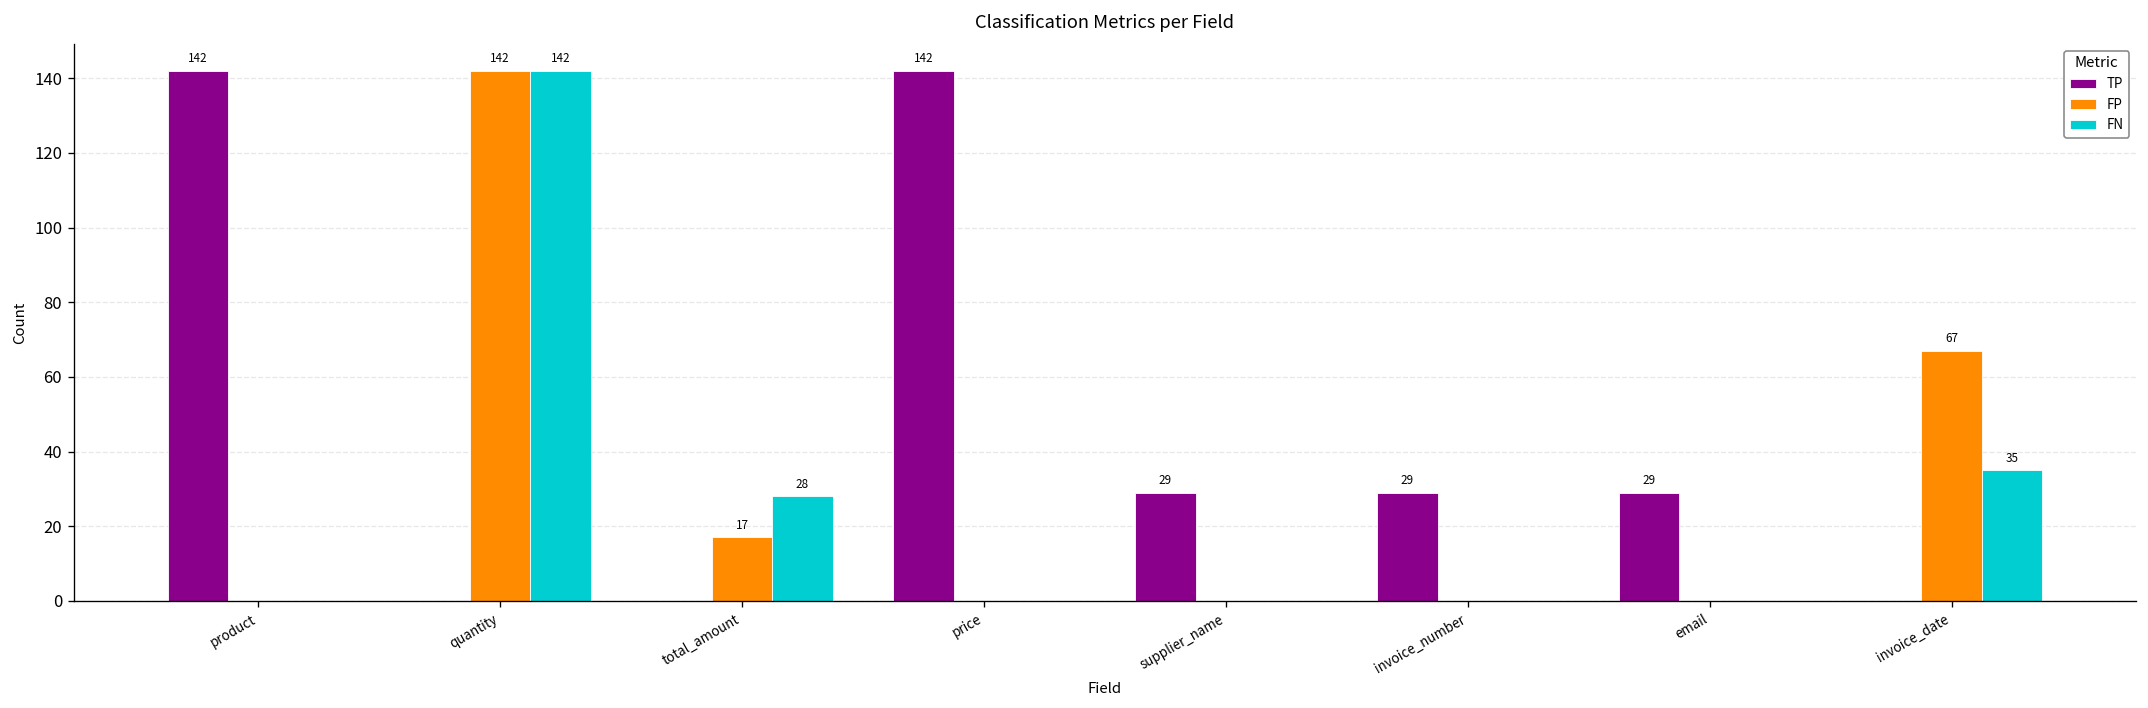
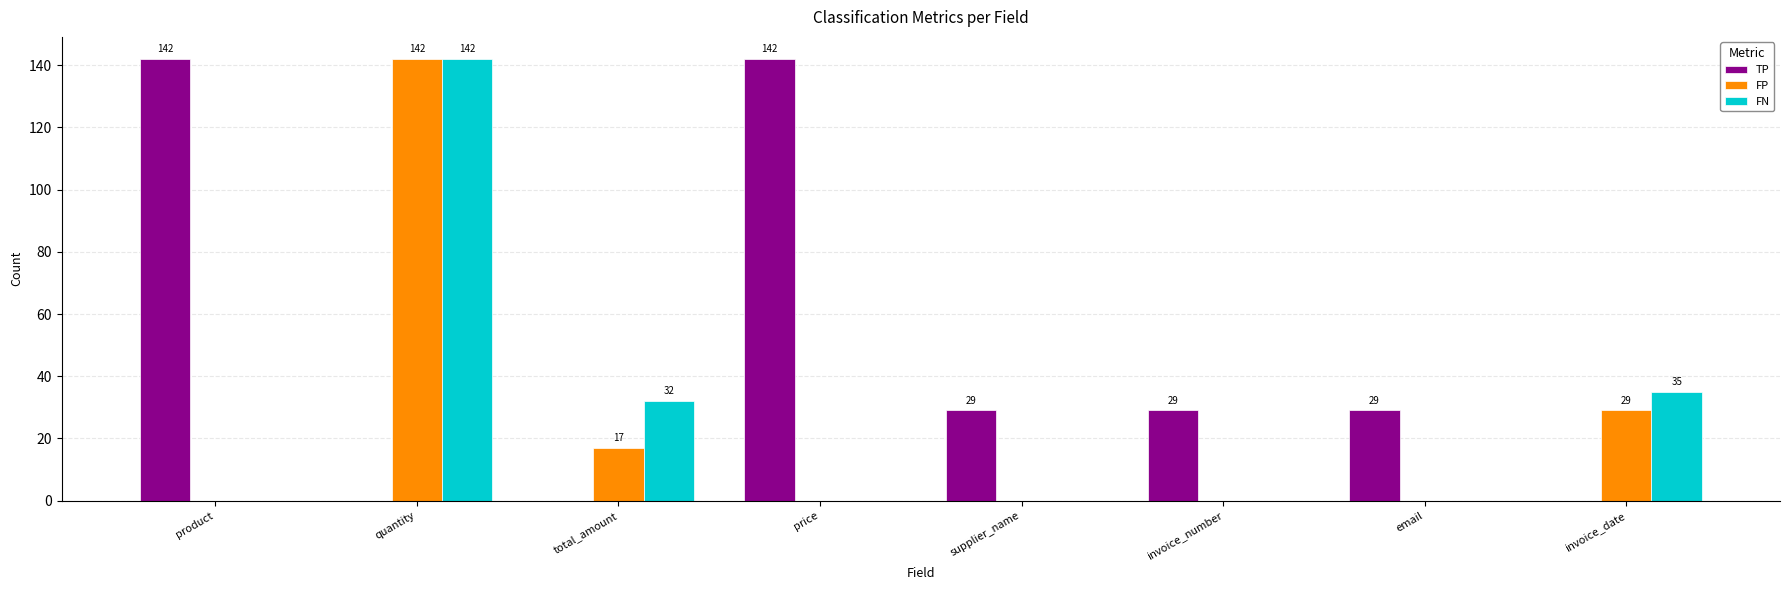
  {
    "TP": {
      "product": 142,
      "price": 142,
      "supplier_name": 29,
      "invoice_number": 29,
      "email": 29
    },
    "FP": {
      "quantity": 142,
      "total_amount": 17,
-     "invoice_date": 67
+     "invoice_date": 29
    },
    "FN": {
      "quantity": 142,
-     "total_amount": 28,
+     "total_amount": 32,
      "invoice_date": 35
    }
  }
